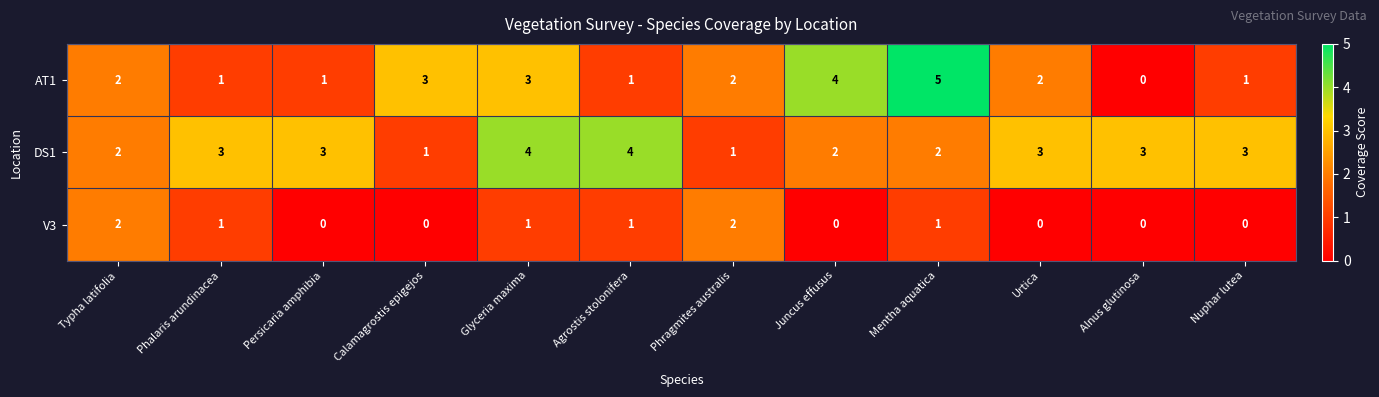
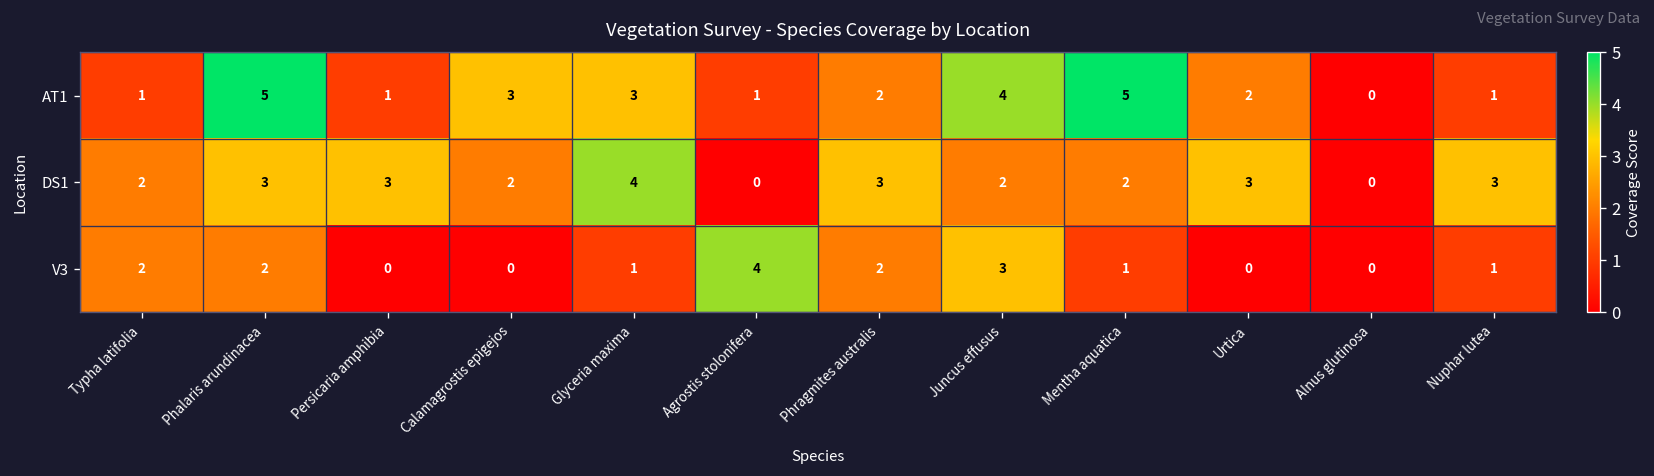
  {
    "AT1": {
-     "Typha latifolia": 2,
-     "Phalaris arundinacea": 1,
+     "Typha latifolia": 1,
+     "Phalaris arundinacea": 5,
      "Persicaria amphibia": 1,
      "Calamagrostis epigejos": 3,
      "Glyceria maxima": 3,
      "Agrostis stolonifera": 1,
      "Phragmites australis": 2,
      "Juncus effusus": 4,
      "Mentha aquatica": 5,
      "Urtica": 2,
      "Alnus glutinosa": 0,
      "Nuphar lutea": 1
    },
    "DS1": {
      "Typha latifolia": 2,
      "Phalaris arundinacea": 3,
      "Persicaria amphibia": 3,
-     "Calamagrostis epigejos": 1,
+     "Calamagrostis epigejos": 2,
      "Glyceria maxima": 4,
-     "Agrostis stolonifera": 4,
-     "Phragmites australis": 1,
+     "Agrostis stolonifera": 0,
+     "Phragmites australis": 3,
      "Juncus effusus": 2,
      "Mentha aquatica": 2,
      "Urtica": 3,
-     "Alnus glutinosa": 3,
+     "Alnus glutinosa": 0,
      "Nuphar lutea": 3
    },
    "V3": {
      "Typha latifolia": 2,
-     "Phalaris arundinacea": 1,
+     "Phalaris arundinacea": 2,
      "Persicaria amphibia": 0,
      "Calamagrostis epigejos": 0,
      "Glyceria maxima": 1,
-     "Agrostis stolonifera": 1,
+     "Agrostis stolonifera": 4,
      "Phragmites australis": 2,
-     "Juncus effusus": 0,
+     "Juncus effusus": 3,
      "Mentha aquatica": 1,
      "Urtica": 0,
      "Alnus glutinosa": 0,
-     "Nuphar lutea": 0
+     "Nuphar lutea": 1
    }
  }
